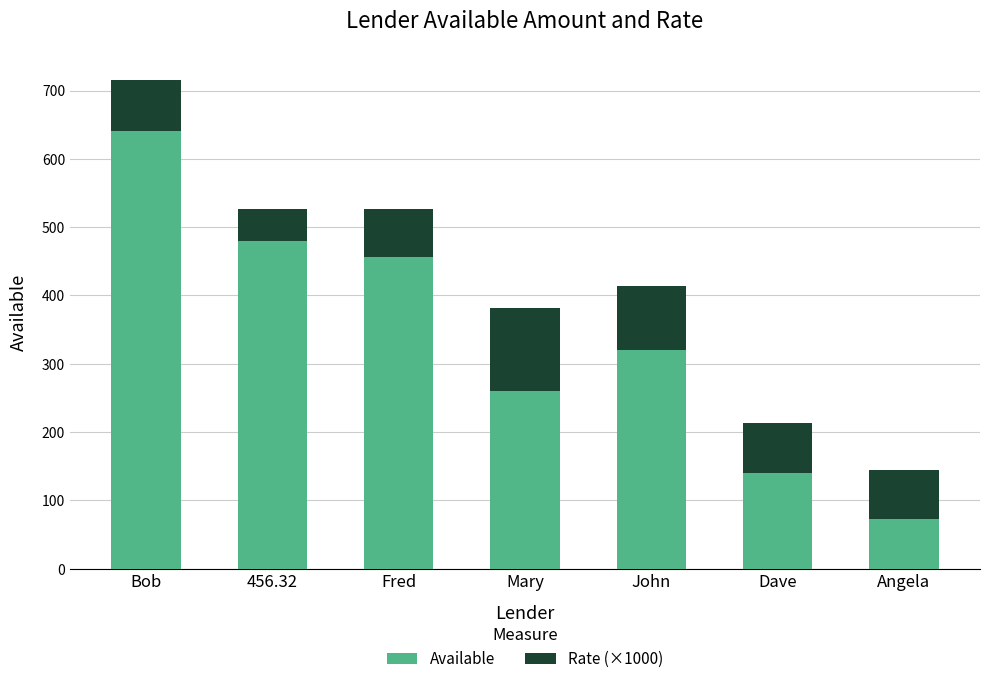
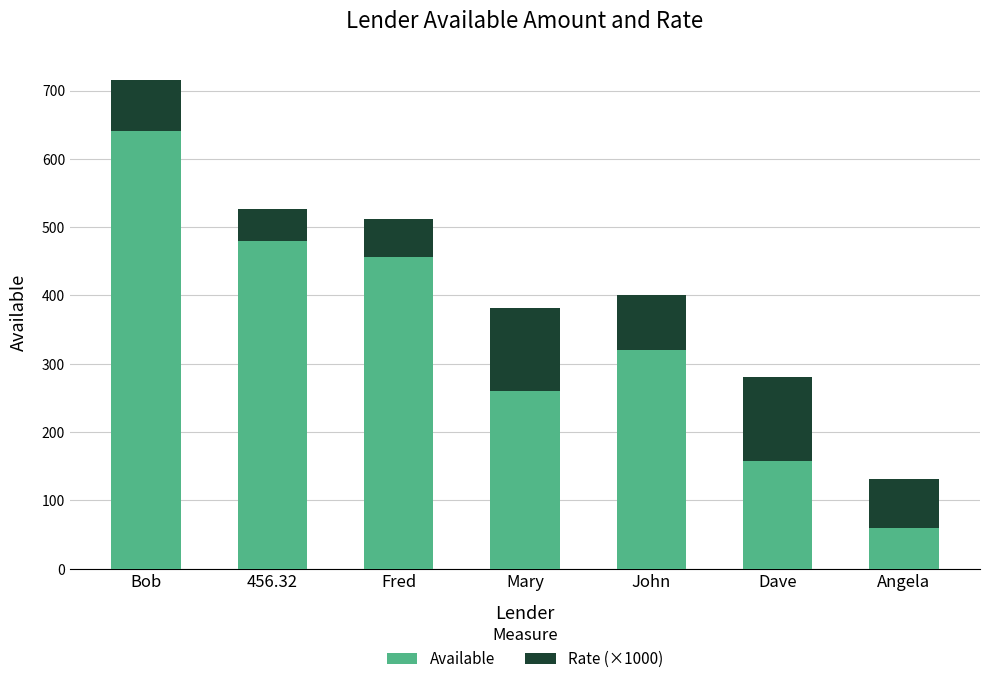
  {
    "Available": {
      "Bob": 640,
      "456.32": 480,
      "Fred": 460,
      "Mary": 260,
      "John": 320,
-     "Dave": 140,
-     "Angela": 70
+     "Dave": 160,
+     "Angela": 60
    },
    "Rate (×1000)": {
      "Bob": 80,
      "456.32": 50,
-     "Fred": 70,
+     "Fred": 60,
      "Mary": 120,
-     "John": 90,
-     "Dave": 70,
+     "John": 80,
+     "Dave": 120,
      "Angela": 70
    }
  }
